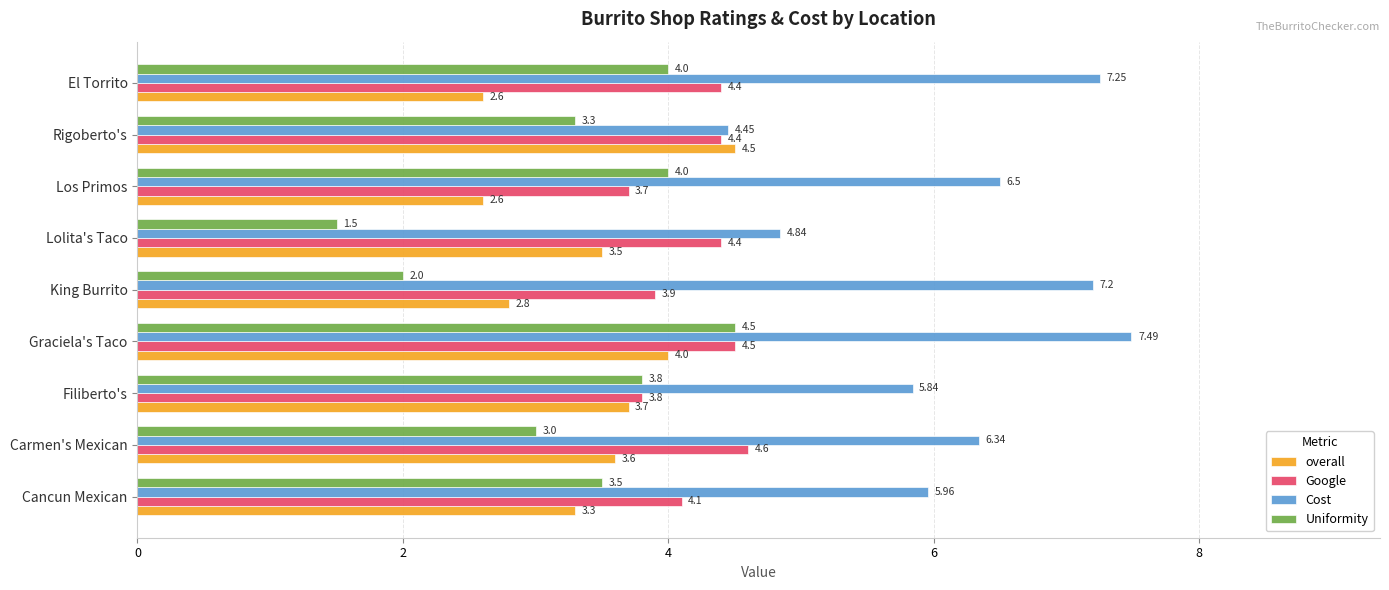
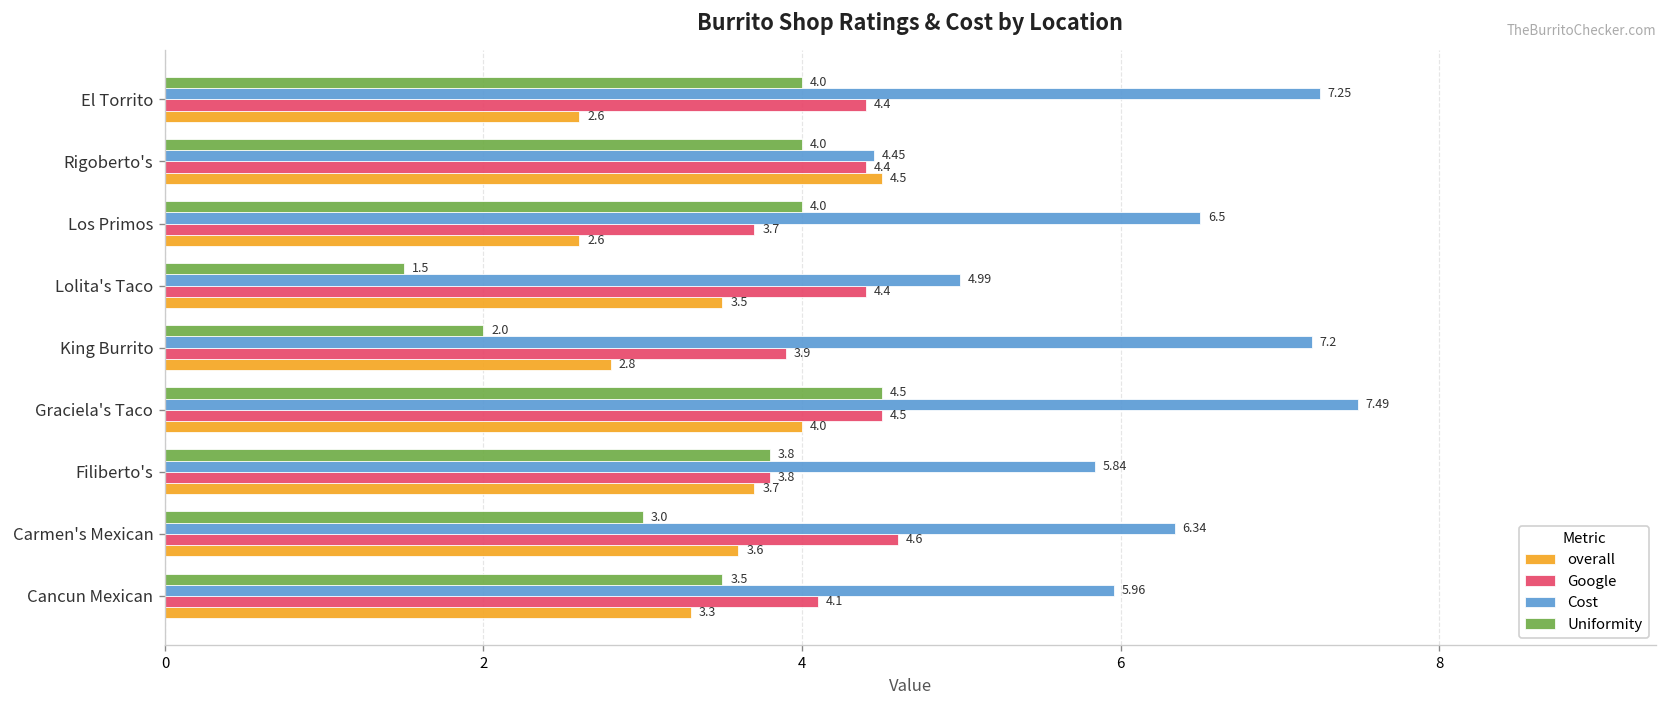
  {
    "overall": {
      "El Torrito": 2.6,
      "Rigoberto's": 4.5,
      "Los Primos": 2.6,
      "Lolita's Taco": 3.5,
      "King Burrito": 2.8,
      "Graciela's Taco": 4.0,
      "Filiberto's": 3.7,
      "Carmen's Mexican": 3.6,
      "Cancun Mexican": 3.3
    },
    "Google": {
      "El Torrito": 4.4,
      "Los Primos": 3.7,
      "Lolita's Taco": 4.4,
      "King Burrito": 3.9,
      "Graciela's Taco": 4.5,
      "Filiberto's": 3.8,
      "Carmen's Mexican": 4.6,
      "Cancun Mexican": 4.1
    },
    "Cost": {
      "El Torrito": 7.25,
      "Rigoberto's": 4.4,
      "Los Primos": 6.5,
-     "Lolita's Taco": 4.84,
+     "Lolita's Taco": 4.99,
      "King Burrito": 7.2,
      "Graciela's Taco": 7.49,
      "Filiberto's": 5.84,
      "Carmen's Mexican": 6.34,
      "Cancun Mexican": 5.96
    },
    "Uniformity": {
      "El Torrito": 4.0,
-     "Rigoberto's": 3.3,
+     "Rigoberto's": 4.0,
      "Los Primos": 4.0,
      "Lolita's Taco": 1.5,
      "King Burrito": 2.0,
      "Graciela's Taco": 4.5,
      "Filiberto's": 3.8,
      "Carmen's Mexican": 3.0,
      "Cancun Mexican": 3.5
    }
  }
